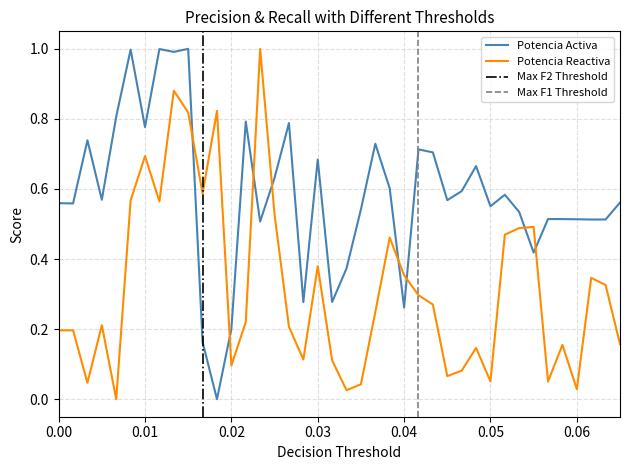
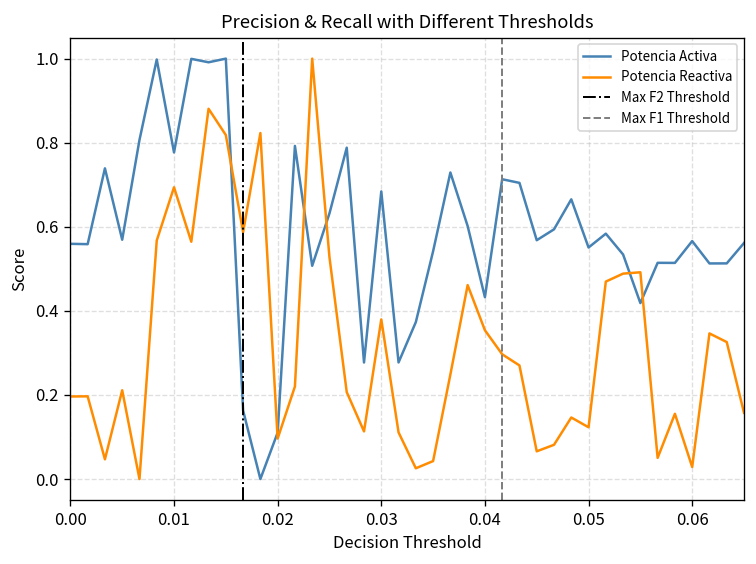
  {
    "Potencia Activa": {
      "0.00": 0.56,
      "0.01": 0.78,
-     "0.02": 0.20,
+     "0.02": 0.11,
      "0.03": 0.68,
-     "0.04": 0.26,
+     "0.04": 0.43,
      "0.05": 0.55,
-     "0.06": 0.51
+     "0.06": 0.57
    },
    "Potencia Reactiva": {
      "0.00": 0.20,
      "0.01": 0.69,
      "0.02": 0.10,
      "0.03": 0.38,
      "0.04": 0.35,
-     "0.05": 0.05,
+     "0.05": 0.12,
      "0.06": 0.03
    }
  }
